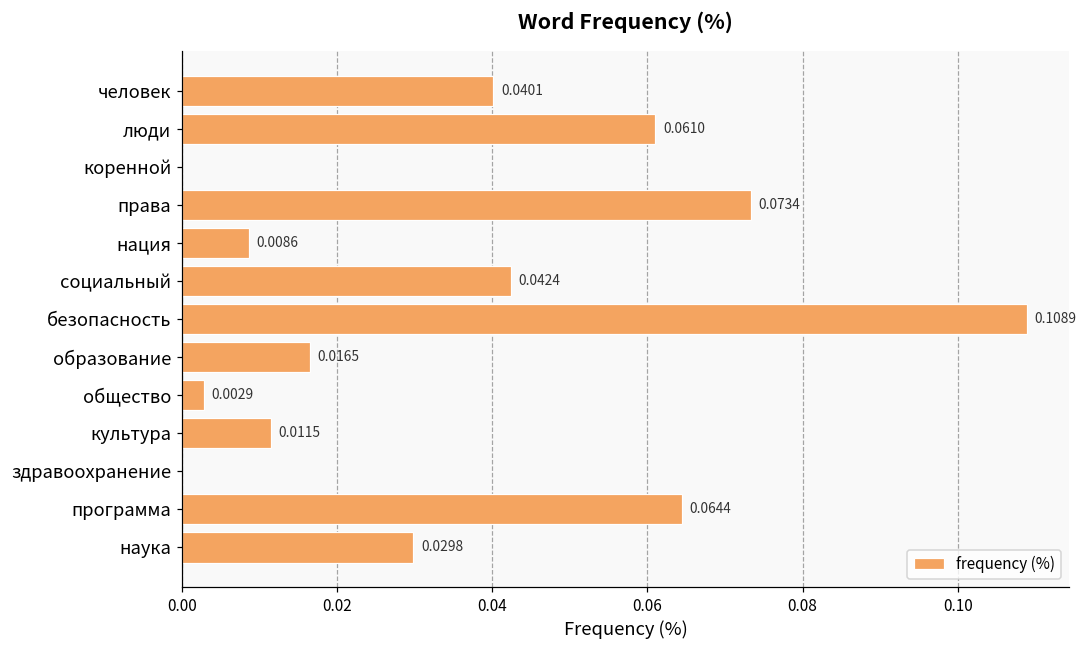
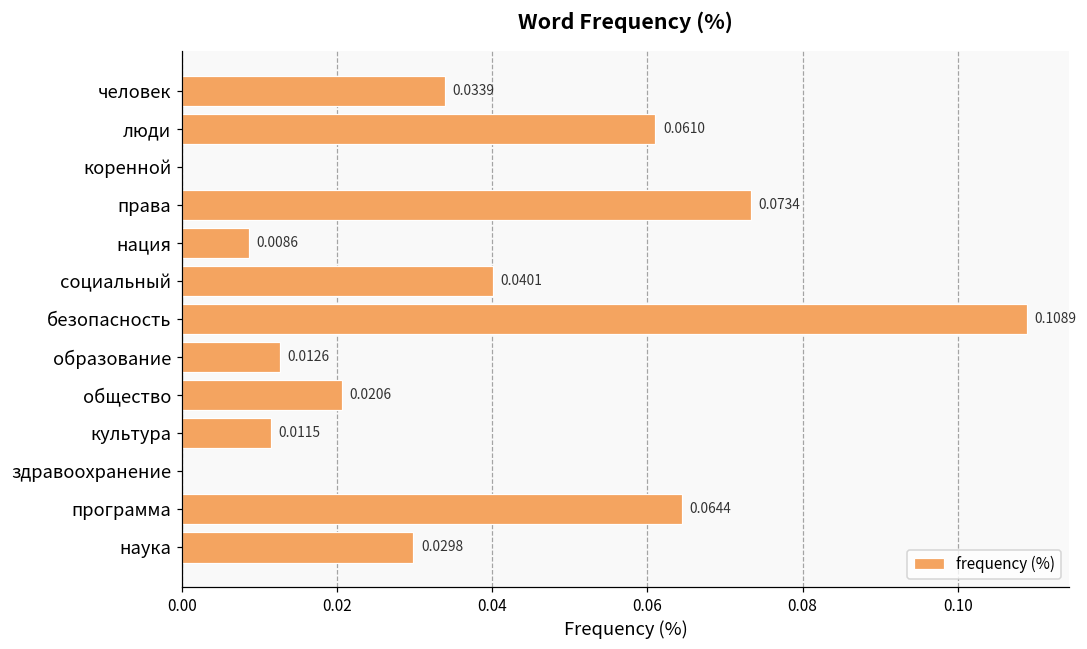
  {
-   "человек": 0.0401,
+   "человек": 0.0339,
    "люди": 0.0610,
    "права": 0.0734,
    "нация": 0.0086,
-   "социальный": 0.0424,
+   "социальный": 0.0401,
    "безопасность": 0.1089,
-   "образование": 0.0165,
-   "общество": 0.0029,
+   "образование": 0.0126,
+   "общество": 0.0206,
    "культура": 0.0115,
    "программа": 0.0644,
    "наука": 0.0298
  }
